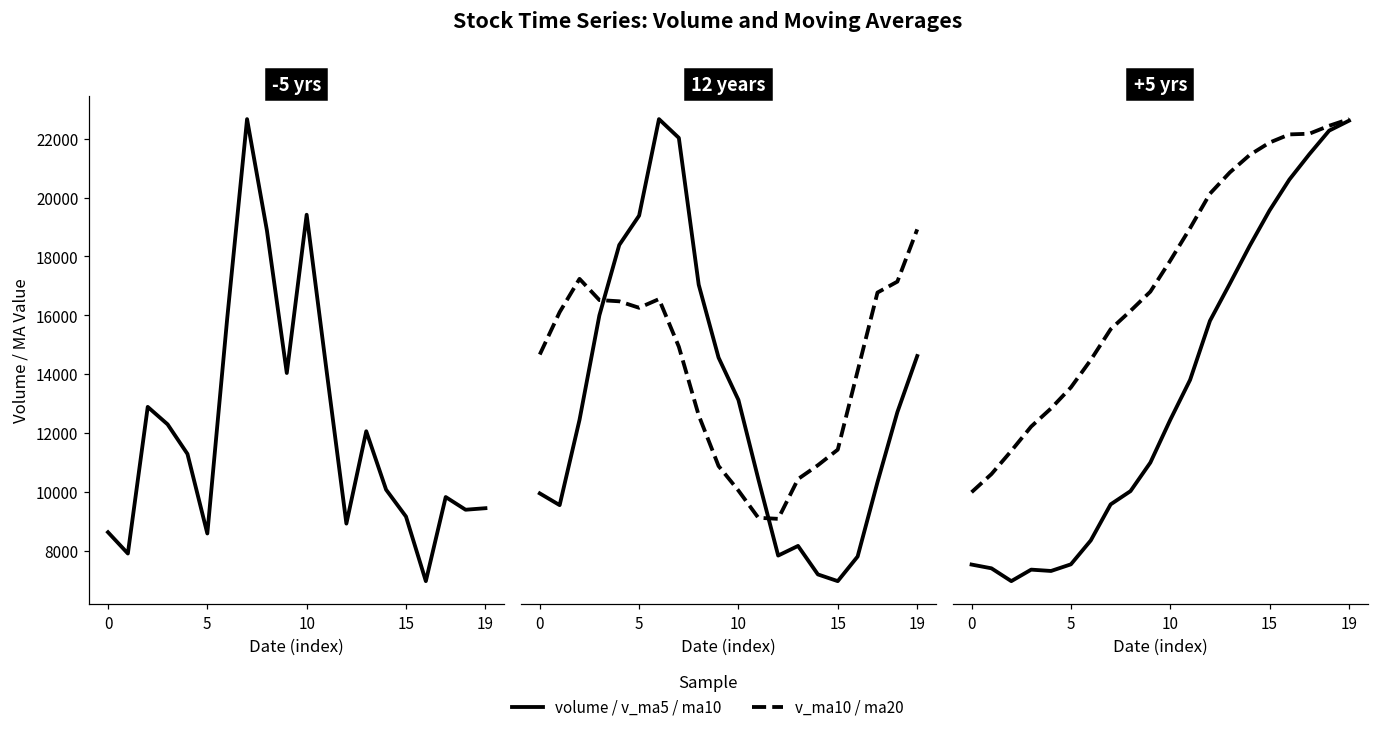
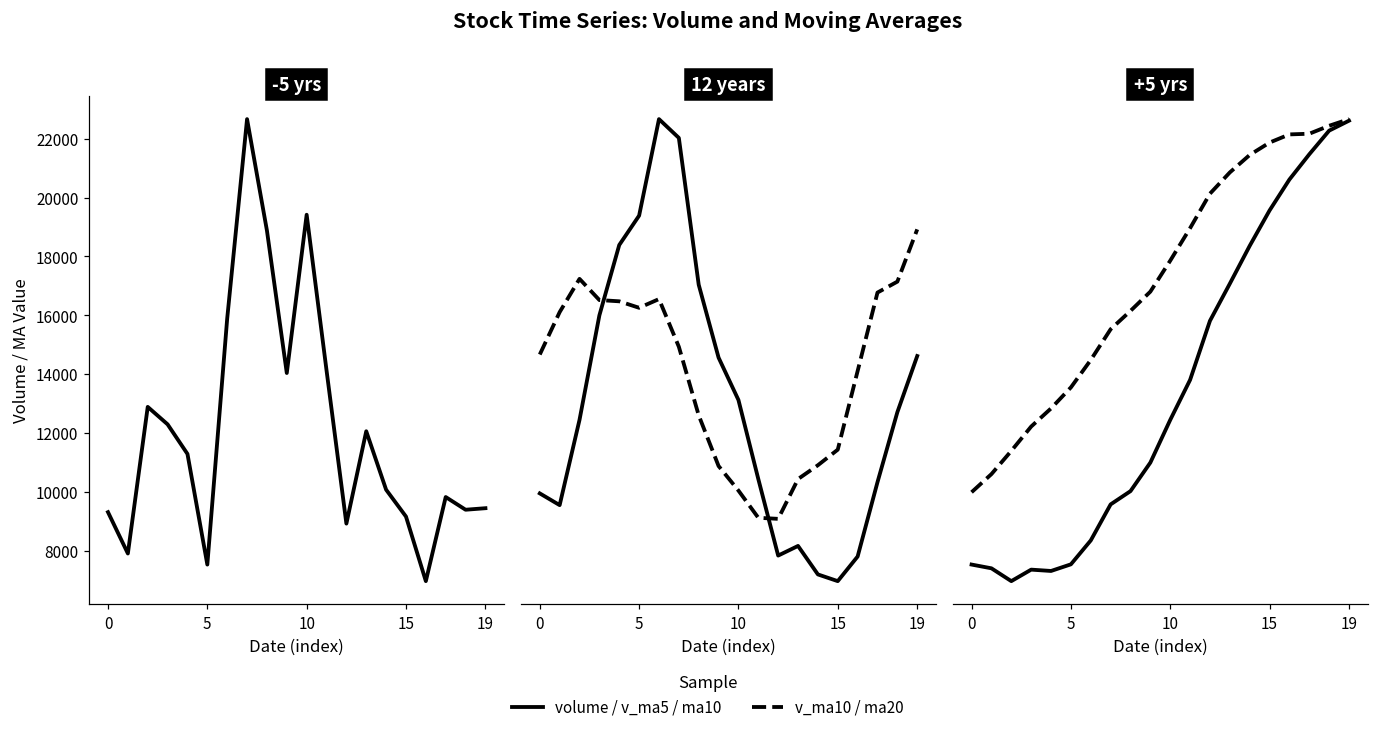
  {
    "-5 yrs": {
-     "0": 8600,
-     "5": 8600,
+     "0": 9300,
+     "5": 7500,
      "10": 19400,
      "15": 9200,
      "19": 9400
    }
  }
